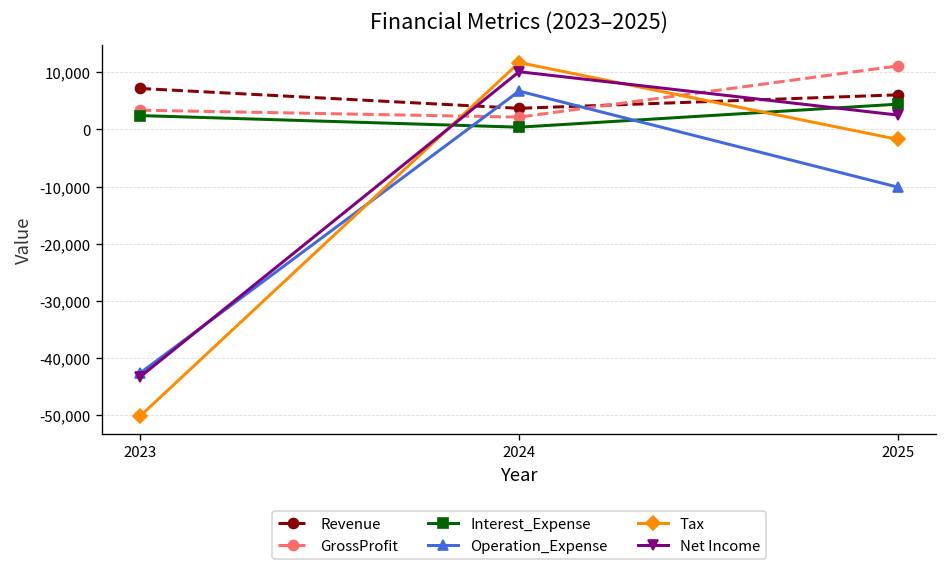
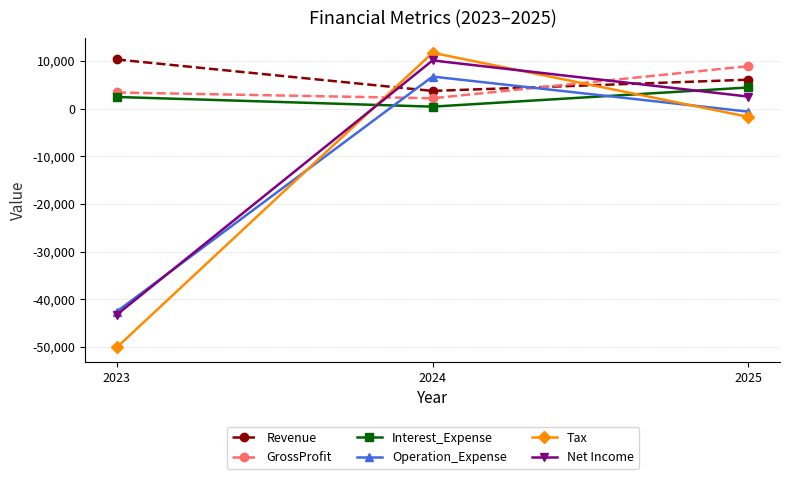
  {
    "Revenue": {
-     "2023": "7,000",
+     "2023": "10,000",
      "2024": "4,000",
      "2025": "6,000"
    },
    "GrossProfit": {
      "2023": "3,000",
      "2024": "2,000",
-     "2025": "11,000"
+     "2025": "9,000"
    },
    "Interest_Expense": {
      "2023": "2,000",
      "2024": "0",
      "2025": "4,000"
    },
    "Operation_Expense": {
      "2023": "-43,000",
      "2024": "7,000",
-     "2025": "-10,000"
+     "2025": "-1,000"
    },
    "Tax": {
      "2023": "-50,000",
      "2024": "12,000",
      "2025": "-2,000"
    },
    "Net Income": {
      "2023": "-43,000",
      "2024": "10,000",
      "2025": "3,000"
    }
  }
